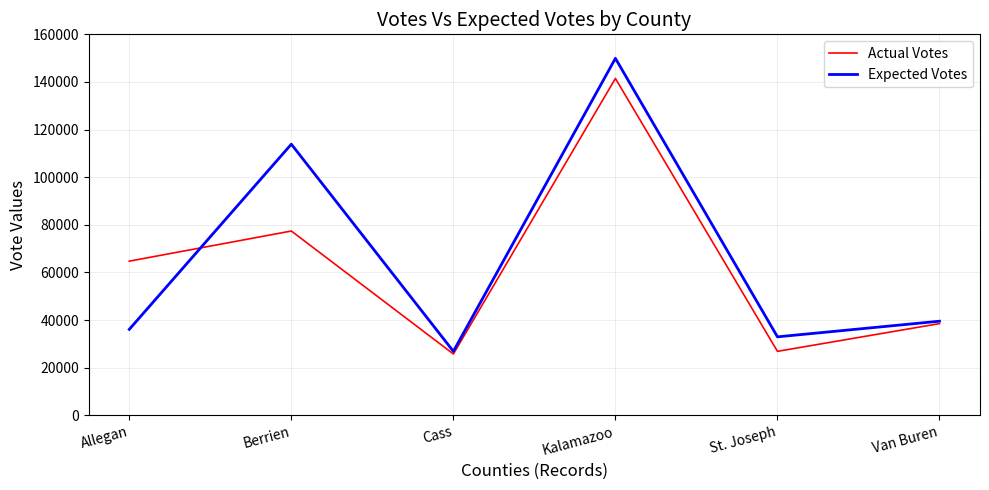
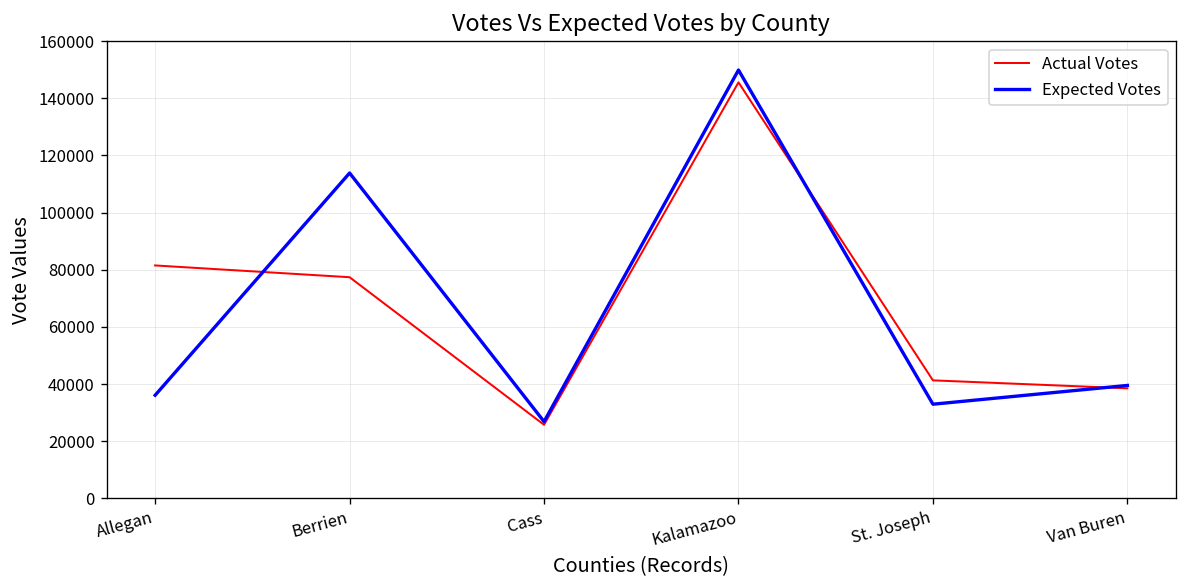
  {
    "Actual Votes": {
-     "Allegan": 65000,
+     "Allegan": 82000,
      "Berrien": 77000,
      "Cass": 26000,
-     "Kalamazoo": 141000,
-     "St. Joseph": 27000
+     "Kalamazoo": 146000,
+     "St. Joseph": 41000
    },
    "Expected Votes": {
      "Allegan": 36000,
      "Berrien": 114000,
      "Cass": 27000,
      "Kalamazoo": 150000,
      "St. Joseph": 33000
    }
  }
